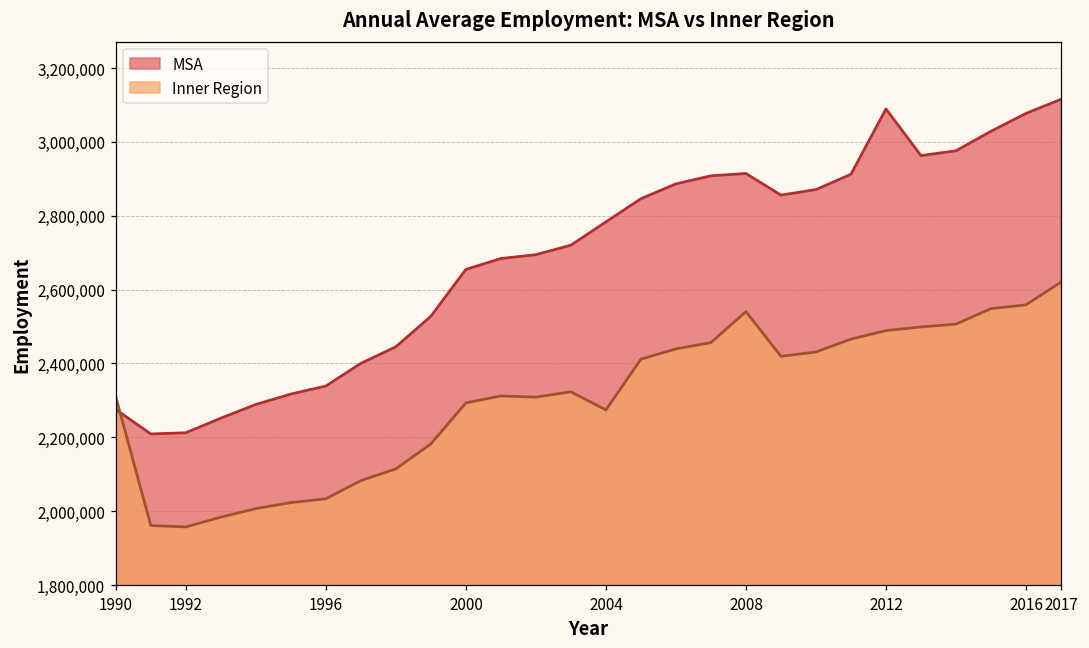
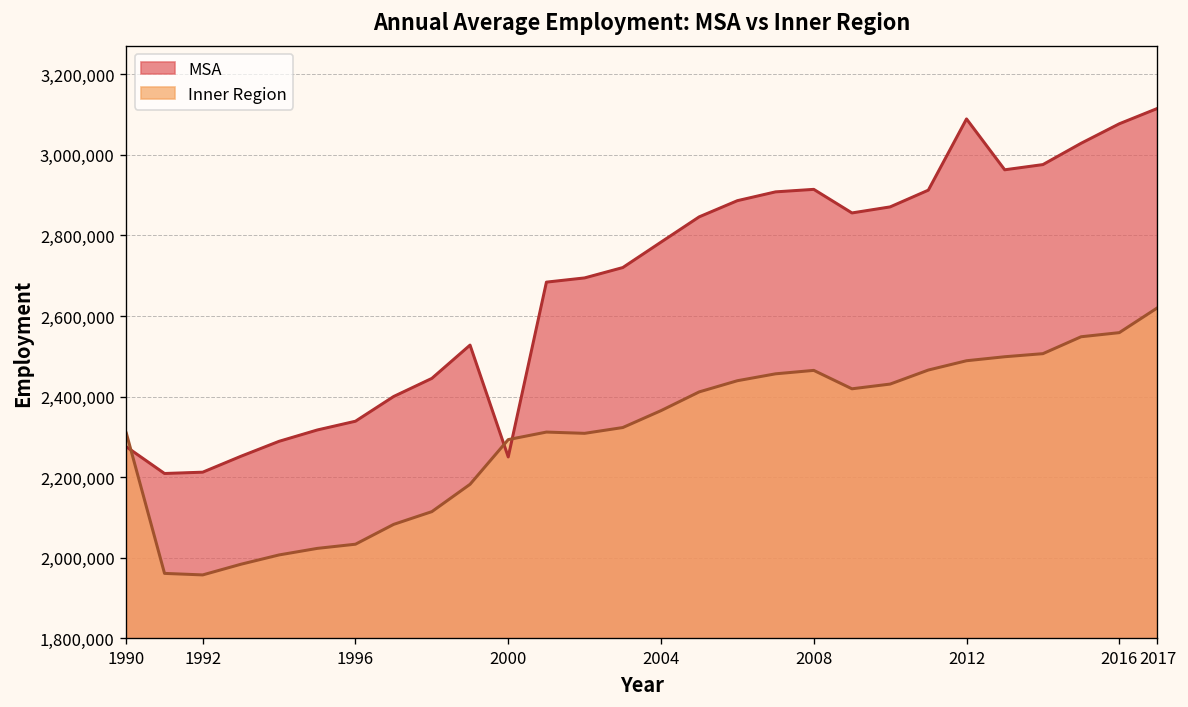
  {
    "MSA": {
      "1990": "2,280,000",
      "1992": "2,210,000",
      "1996": "2,340,000",
-     "2000": "2,650,000",
+     "2000": "2,250,000",
      "2004": "2,780,000",
      "2008": "2,910,000",
      "2012": "3,090,000",
      "2016": "3,080,000",
      "2017": "3,120,000"
    },
    "Inner Region": {
      "1990": "2,310,000",
      "1992": "1,960,000",
      "1996": "2,030,000",
      "2000": "2,290,000",
-     "2004": "2,270,000",
-     "2008": "2,540,000",
+     "2004": "2,370,000",
+     "2008": "2,470,000",
      "2012": "2,490,000",
      "2016": "2,560,000",
      "2017": "2,620,000"
    }
  }
